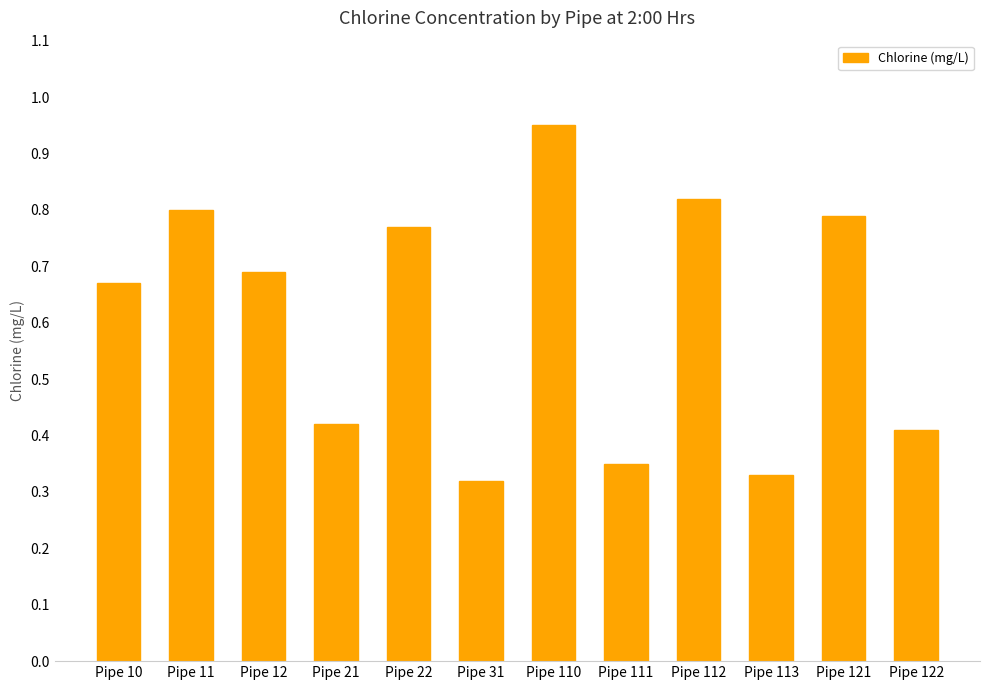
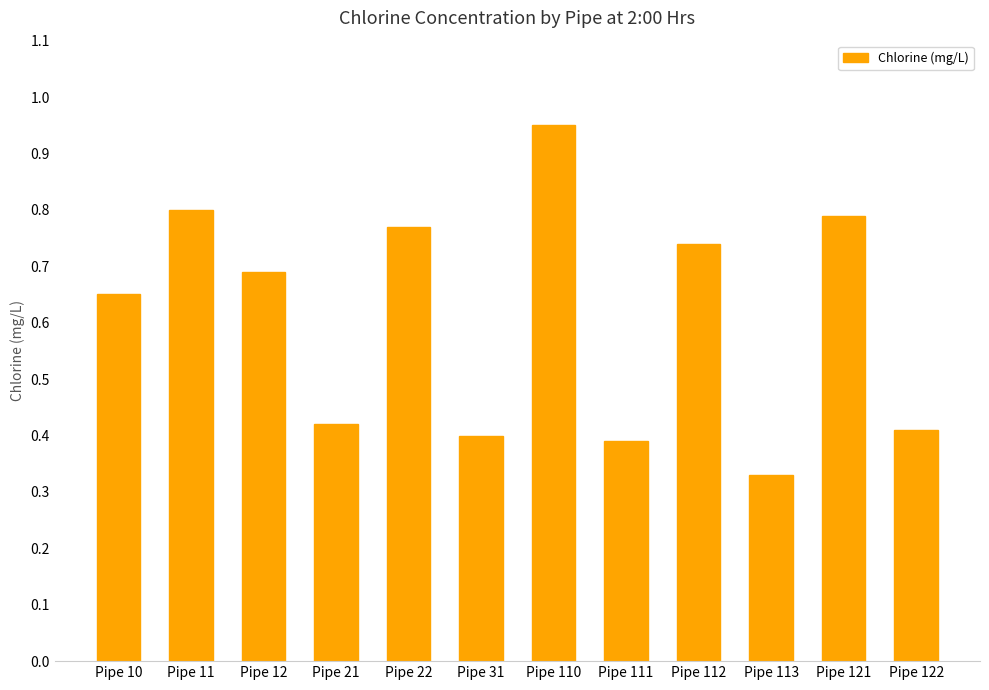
  {
-   "Pipe 10": 0.67,
+   "Pipe 10": 0.65,
    "Pipe 11": 0.80,
    "Pipe 12": 0.69,
    "Pipe 21": 0.42,
    "Pipe 22": 0.77,
-   "Pipe 31": 0.32,
+   "Pipe 31": 0.40,
    "Pipe 110": 0.95,
-   "Pipe 111": 0.35,
-   "Pipe 112": 0.82,
+   "Pipe 111": 0.39,
+   "Pipe 112": 0.74,
    "Pipe 113": 0.33,
    "Pipe 121": 0.79,
    "Pipe 122": 0.41
  }
